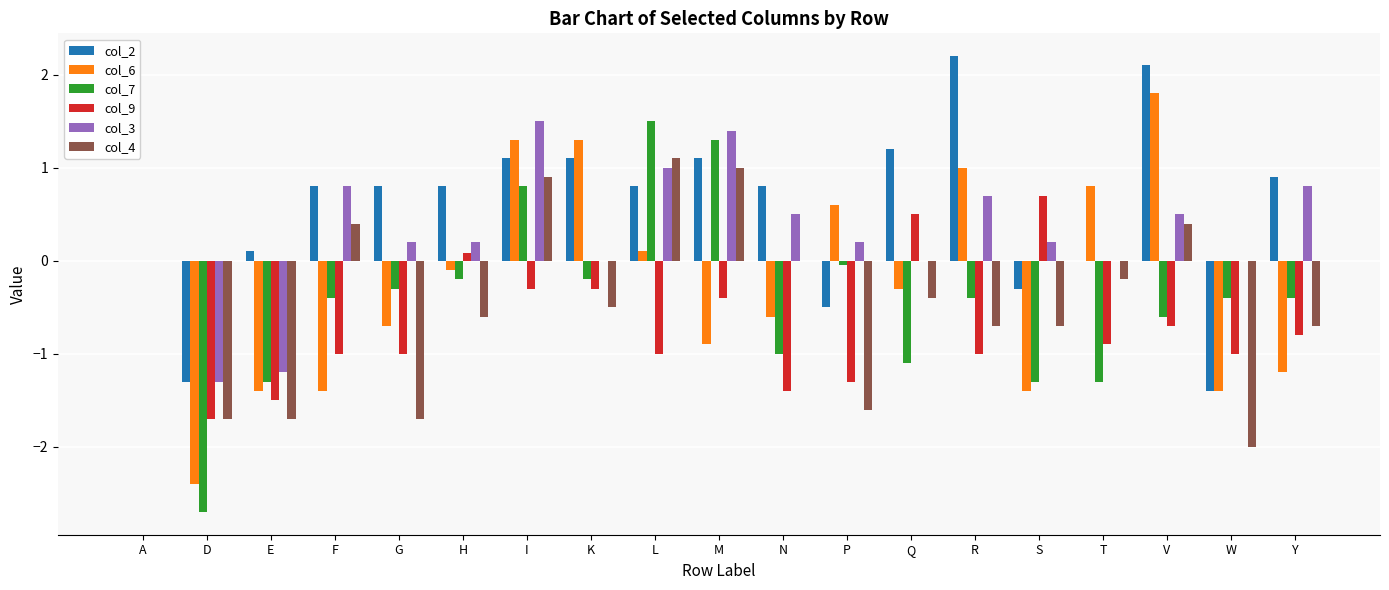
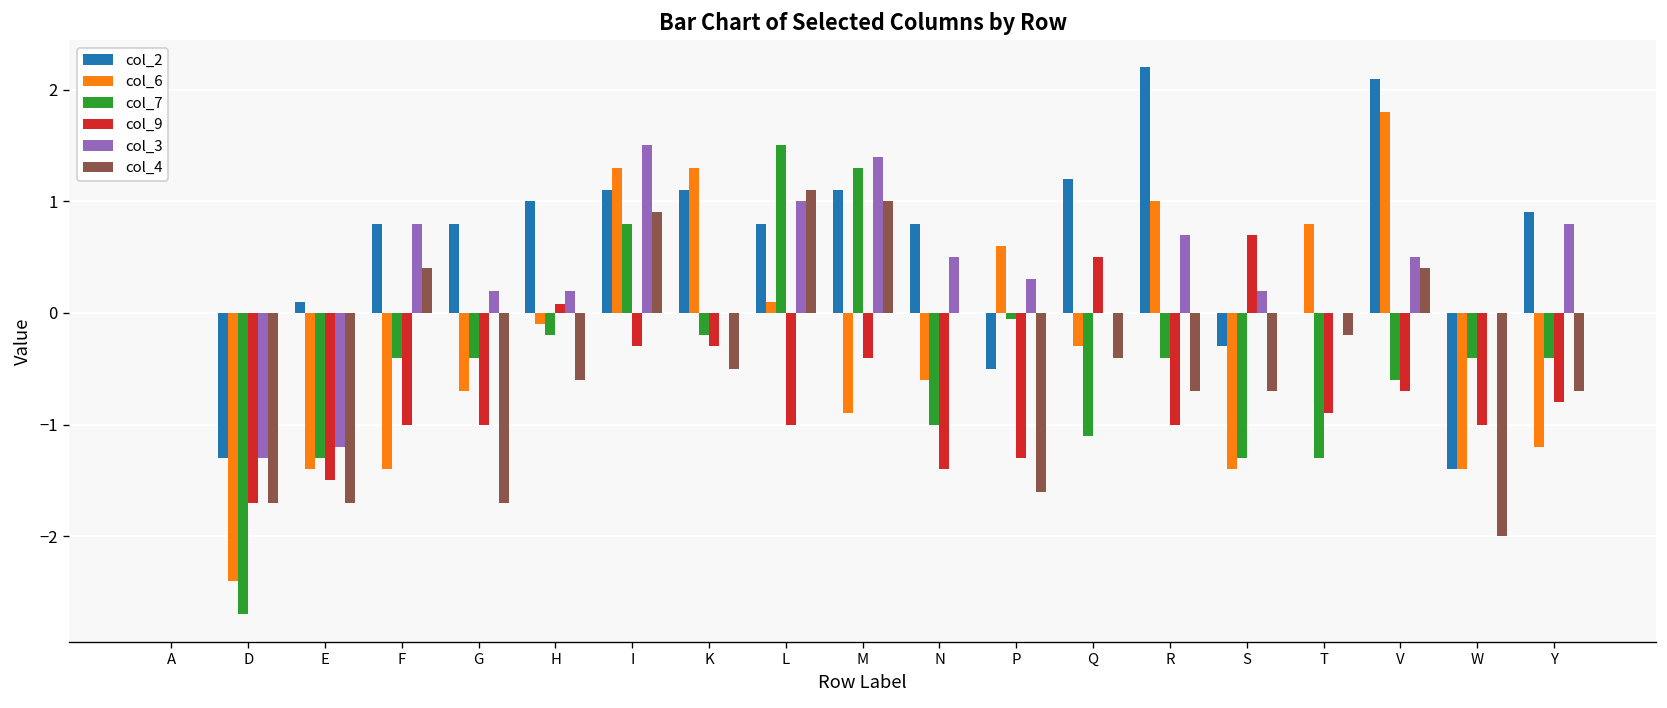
  {
    "col_2": {
      "A": 0.0,
      "D": -1.3,
      "E": 0.1,
      "F": 0.8,
      "G": 0.8,
-     "H": 0.8,
+     "H": 1.0,
      "I": 1.1,
      "K": 1.1,
      "L": 0.8,
      "M": 1.1,
      "N": 0.8,
      "P": -0.5,
      "Q": 1.2,
      "R": 2.2,
      "S": -0.3,
      "T": 0.0,
      "V": 2.1,
      "W": -1.4,
      "Y": 0.9
    },
    "col_6": {
      "A": 0.0,
      "D": -2.4,
      "E": -1.4,
      "F": -1.4,
      "G": -0.7,
      "H": -0.1,
      "I": 1.3,
      "K": 1.3,
      "L": 0.1,
      "M": -0.9,
      "N": -0.6,
      "P": 0.6,
      "Q": -0.3,
      "R": 1.0,
      "S": -1.4,
      "T": 0.8,
      "V": 1.8,
      "W": -1.4,
      "Y": -1.2
    },
    "col_7": {
      "A": 0.0,
      "D": -2.7,
      "E": -1.3,
      "F": -0.4,
-     "G": -0.3,
+     "G": -0.4,
      "H": -0.2,
      "I": 0.8,
      "K": -0.2,
      "L": 1.5,
      "M": 1.3,
      "N": -1.0,
      "P": -0.1,
      "Q": -1.1,
      "R": -0.4,
      "S": -1.3,
      "T": -1.3,
      "V": -0.6,
      "W": -0.4,
      "Y": -0.4
    },
    "col_9": {
      "A": 0.0,
      "D": -1.7,
      "E": -1.5,
      "F": -1.0,
      "G": -1.0,
      "H": 0.1,
      "I": -0.3,
      "K": -0.3,
      "L": -1.0,
      "M": -0.4,
      "N": -1.4,
      "P": -1.3,
      "Q": 0.5,
      "R": -1.0,
      "S": 0.7,
      "T": -0.9,
      "V": -0.7,
      "W": -1.0,
      "Y": -0.8
    },
    "col_3": {
      "A": 0.0,
      "D": -1.3,
      "E": -1.2,
      "F": 0.8,
      "G": 0.2,
      "H": 0.2,
      "I": 1.5,
      "K": 0.0,
      "L": 1.0,
      "M": 1.4,
      "N": 0.5,
-     "P": 0.2,
+     "P": 0.3,
      "Q": 0.0,
      "R": 0.7,
      "S": 0.2,
      "T": 0.0,
      "V": 0.5,
      "W": 0.0,
      "Y": 0.8
    },
    "col_4": {
      "A": 0.0,
      "D": -1.7,
      "E": -1.7,
      "F": 0.4,
      "G": -1.7,
      "H": -0.6,
      "I": 0.9,
      "K": -0.5,
      "L": 1.1,
      "M": 1.0,
      "N": 0.0,
      "P": -1.6,
      "Q": -0.4,
      "R": -0.7,
      "S": -0.7,
      "T": -0.2,
      "V": 0.4,
      "W": -2.0,
      "Y": -0.7
    }
  }
